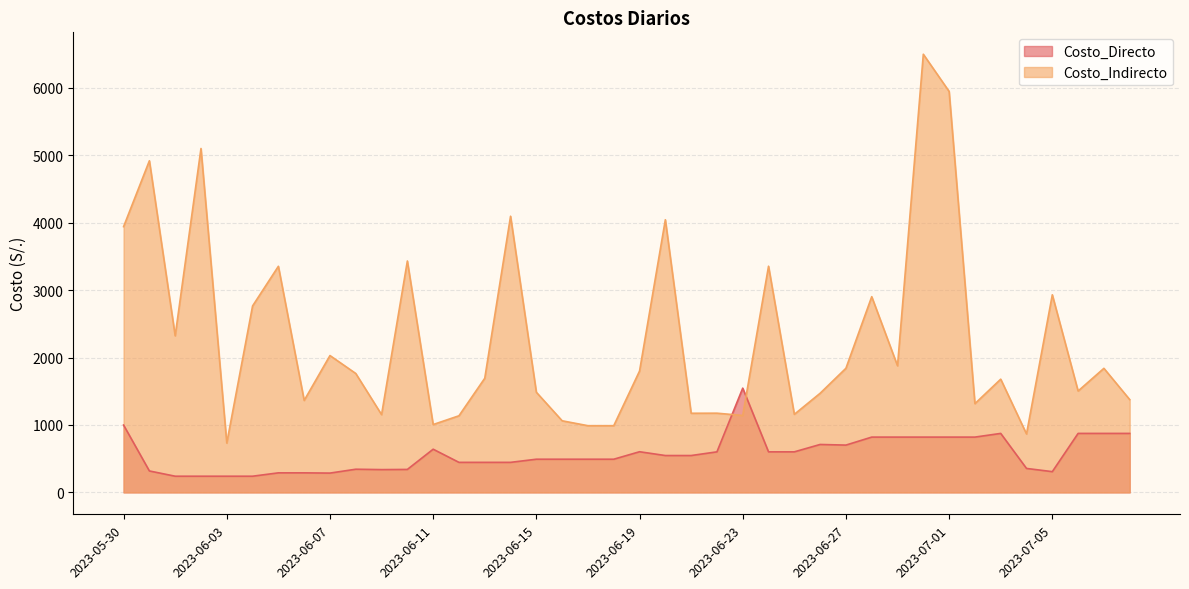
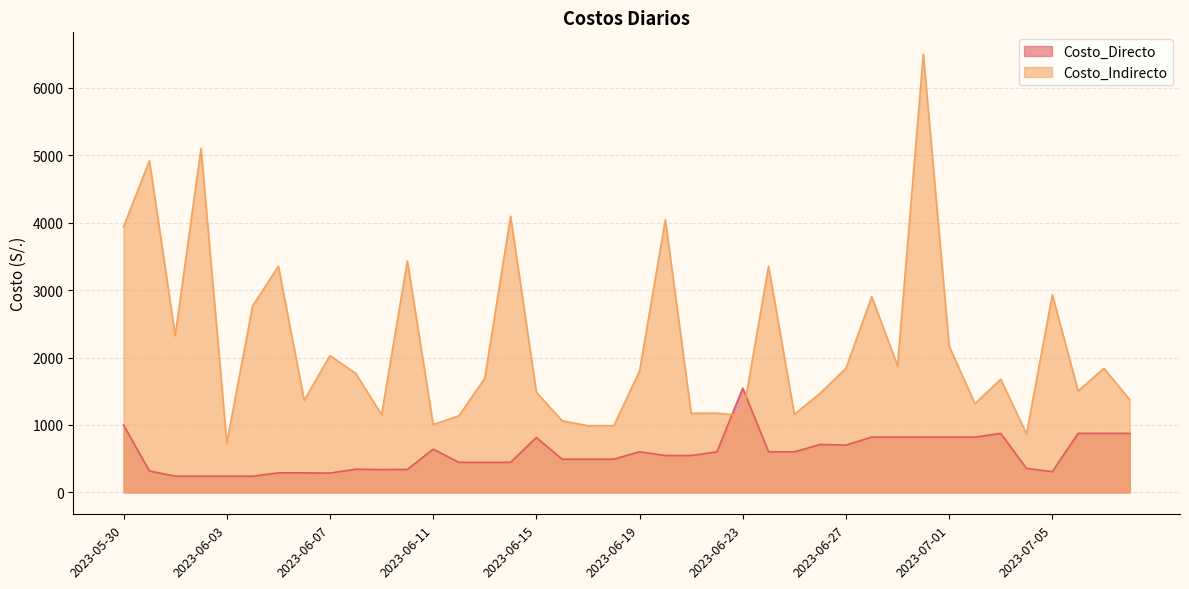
  {
    "Costo_Directo": {
      "2023-05-30": 1000,
      "2023-06-03": 200,
      "2023-06-07": 300,
      "2023-06-11": 600,
-     "2023-06-15": 500,
+     "2023-06-15": 800,
      "2023-06-19": 600,
      "2023-06-23": 1500,
      "2023-06-27": 700,
      "2023-07-01": 800,
      "2023-07-05": 300
    },
    "Costo_Indirecto": {
      "2023-05-30": 3900,
      "2023-06-03": 700,
      "2023-06-07": 2000,
      "2023-06-11": 1000,
      "2023-06-15": 1500,
      "2023-06-19": 1800,
      "2023-06-23": 1100,
      "2023-06-27": 1800,
-     "2023-07-01": 5900,
+     "2023-07-01": 2200,
      "2023-07-05": 2900
    }
  }
